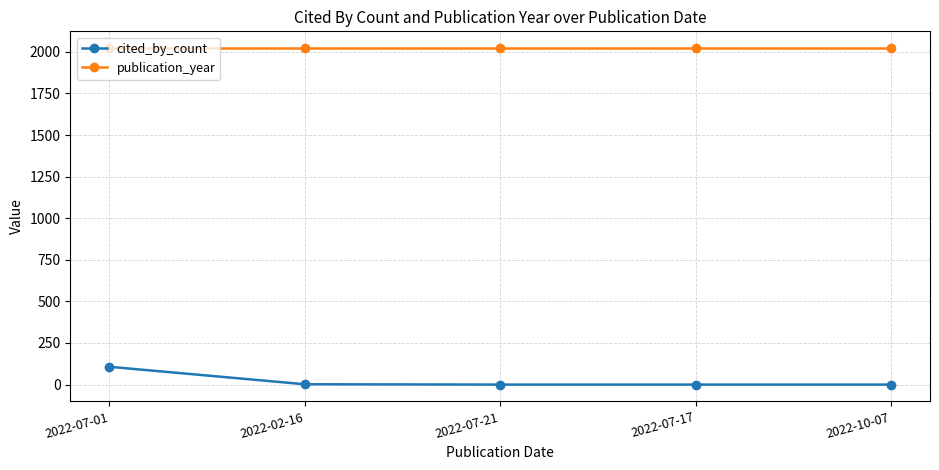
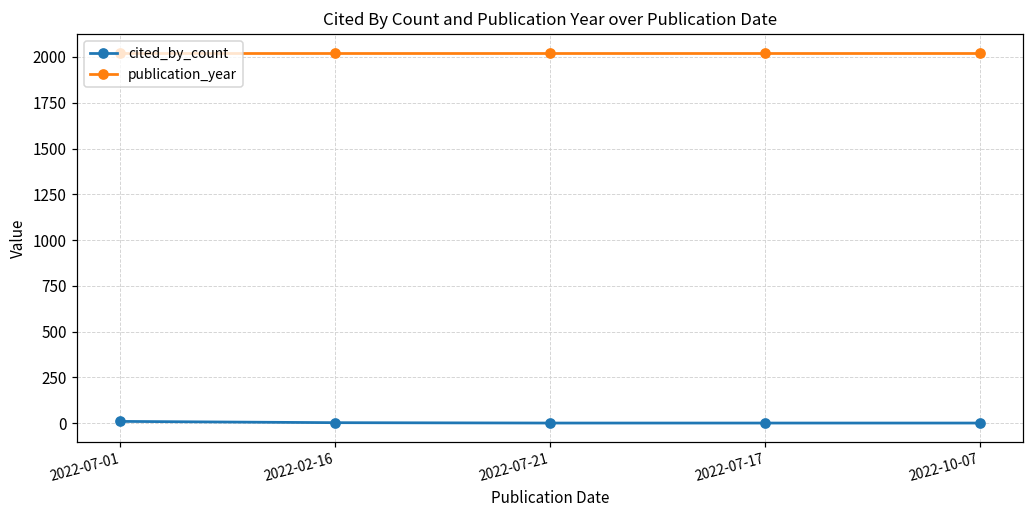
  {
    "cited_by_count": {
-     "2022-07-01": 110,
+     "2022-07-01": 10,
      "2022-02-16": 0,
      "2022-07-21": 0,
      "2022-07-17": 0,
      "2022-10-07": 0
    },
    "publication_year": {
      "2022-02-16": 2020,
      "2022-07-21": 2020,
      "2022-07-17": 2020,
      "2022-10-07": 2020
    }
  }
